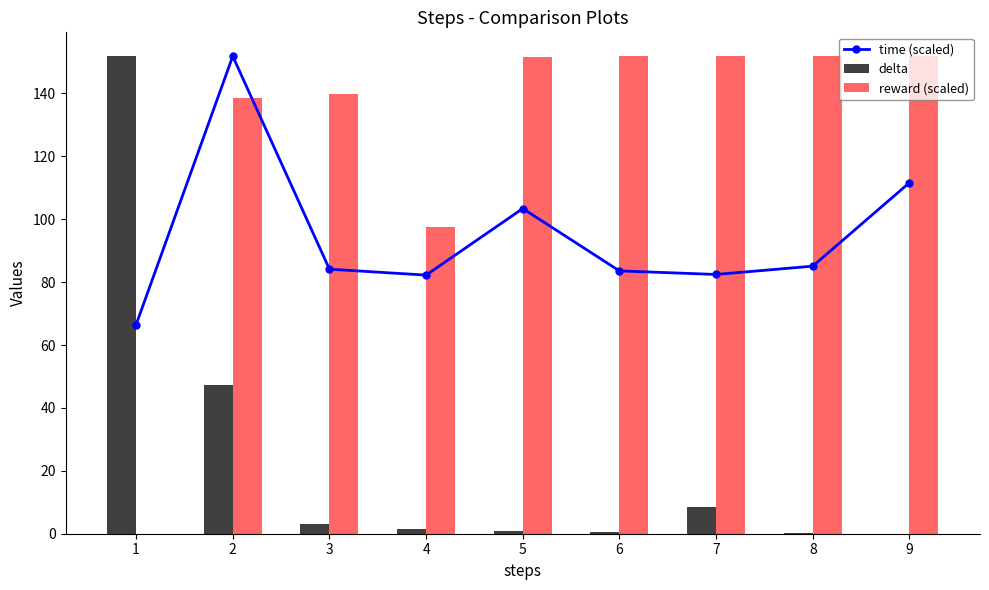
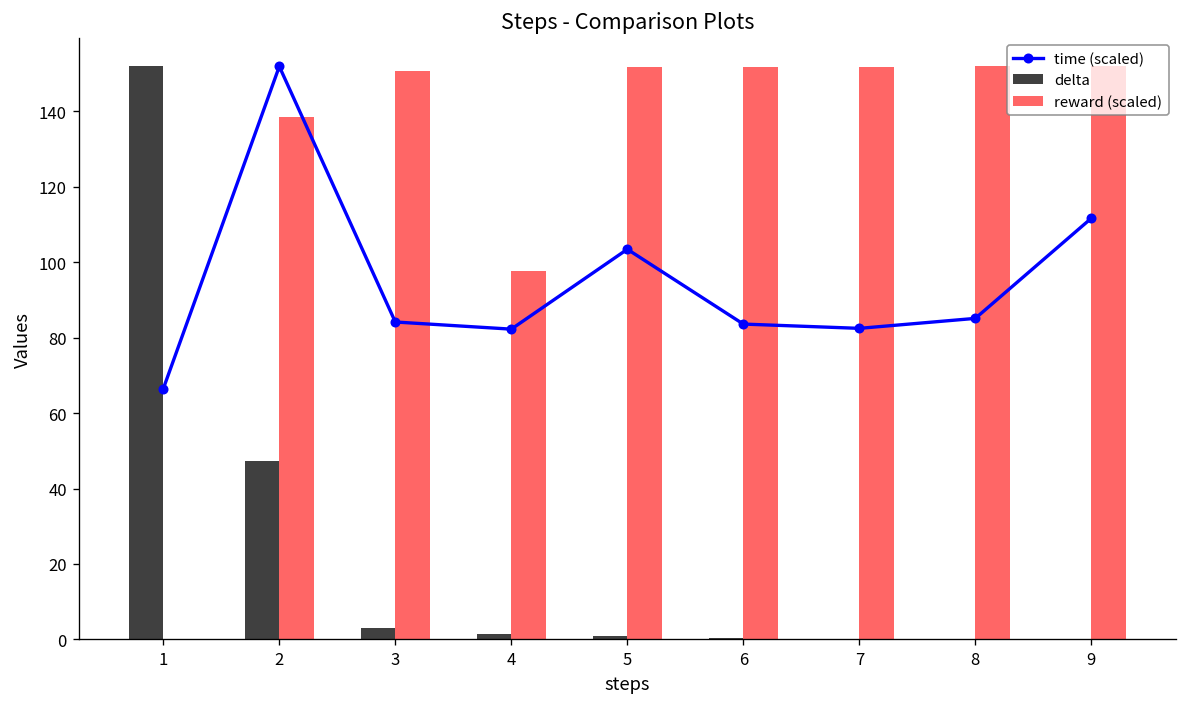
  {
    "delta": {
      "1": 152,
      "2": 47,
      "3": 3,
      "4": 2,
-     "7": 8
+     "7": 0
    },
    "time (scaled)": {
      "1": 66,
      "2": 152,
      "3": 84,
      "4": 82,
      "5": 103,
      "6": 84,
      "7": 82,
      "8": 85,
      "9": 112
    },
    "reward (scaled)": {
      "1": 0,
      "2": 138,
-     "3": 140,
+     "3": 151,
      "4": 98,
      "5": 152,
      "6": 152,
      "7": 152,
      "8": 152
    }
  }
